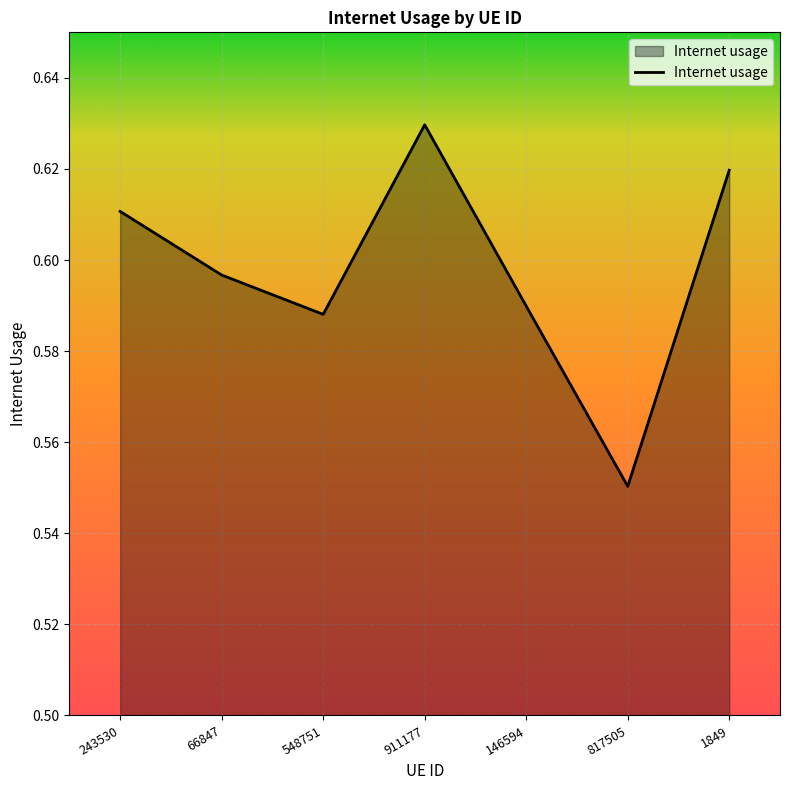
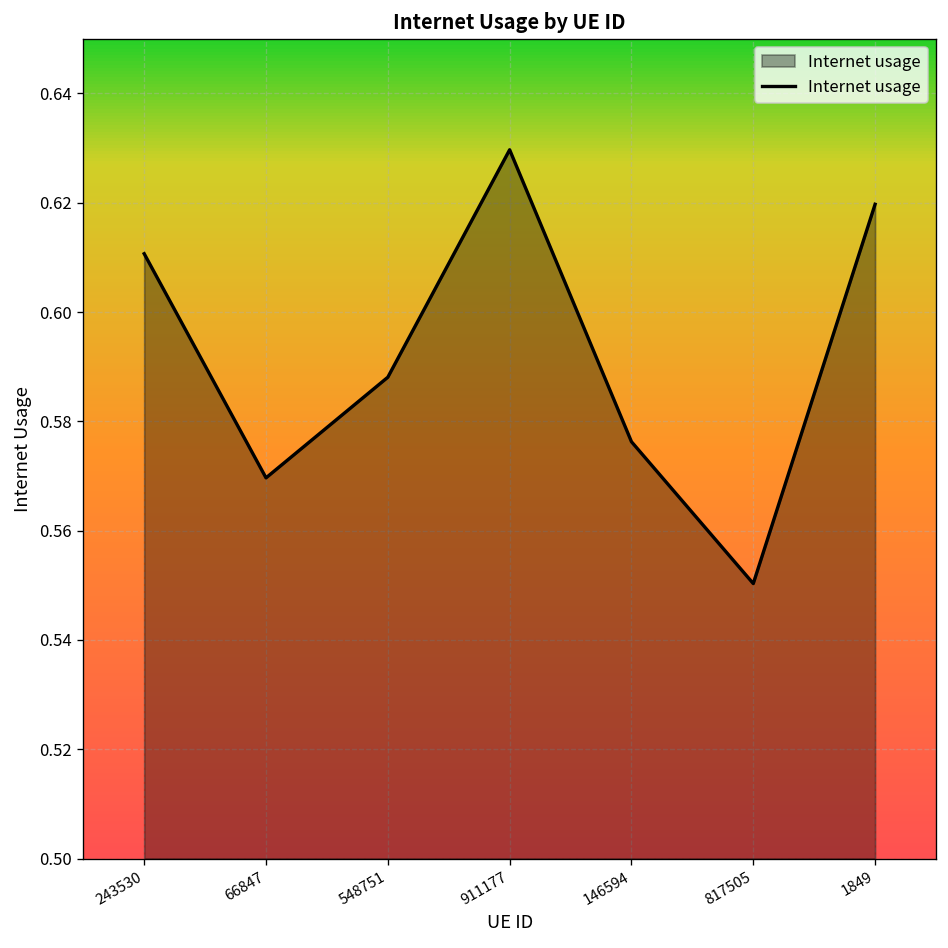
  {
    "243530": 0.611,
-   "66847": 0.597,
+   "66847": 0.570,
    "548751": 0.588,
    "911177": 0.630,
-   "146594": 0.590,
+   "146594": 0.576,
    "817505": 0.550,
    "1849": 0.620
  }
